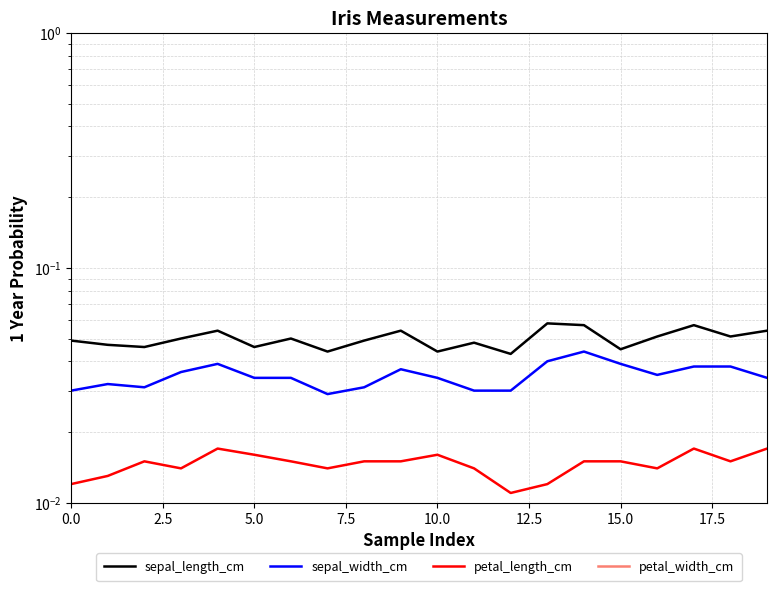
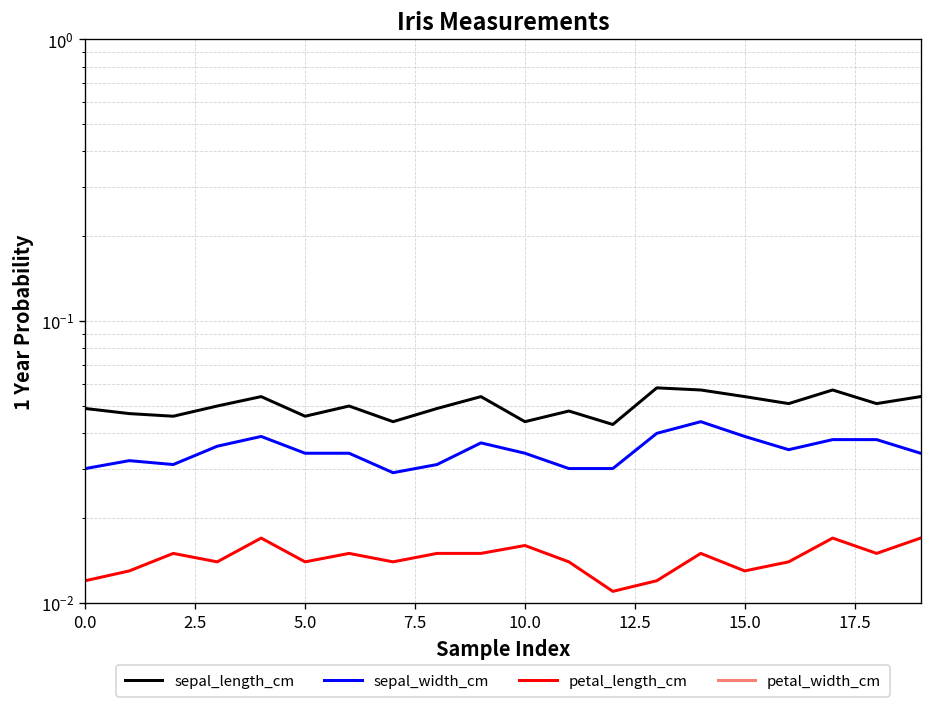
  {
    "sepal_length_cm": {
      "0.0": 0.049,
      "5.0": 0.046,
      "10.0": 0.044,
-     "15.0": 0.045
+     "15.0": 0.054
    },
    "sepal_width_cm": {
      "0.0": 0.030,
      "5.0": 0.034,
      "10.0": 0.034,
      "15.0": 0.039
    },
    "petal_length_cm": {
      "0.0": 0.012,
-     "5.0": 0.016,
+     "5.0": 0.014,
      "10.0": 0.016,
-     "15.0": 0.015
+     "15.0": 0.013
    }
  }
